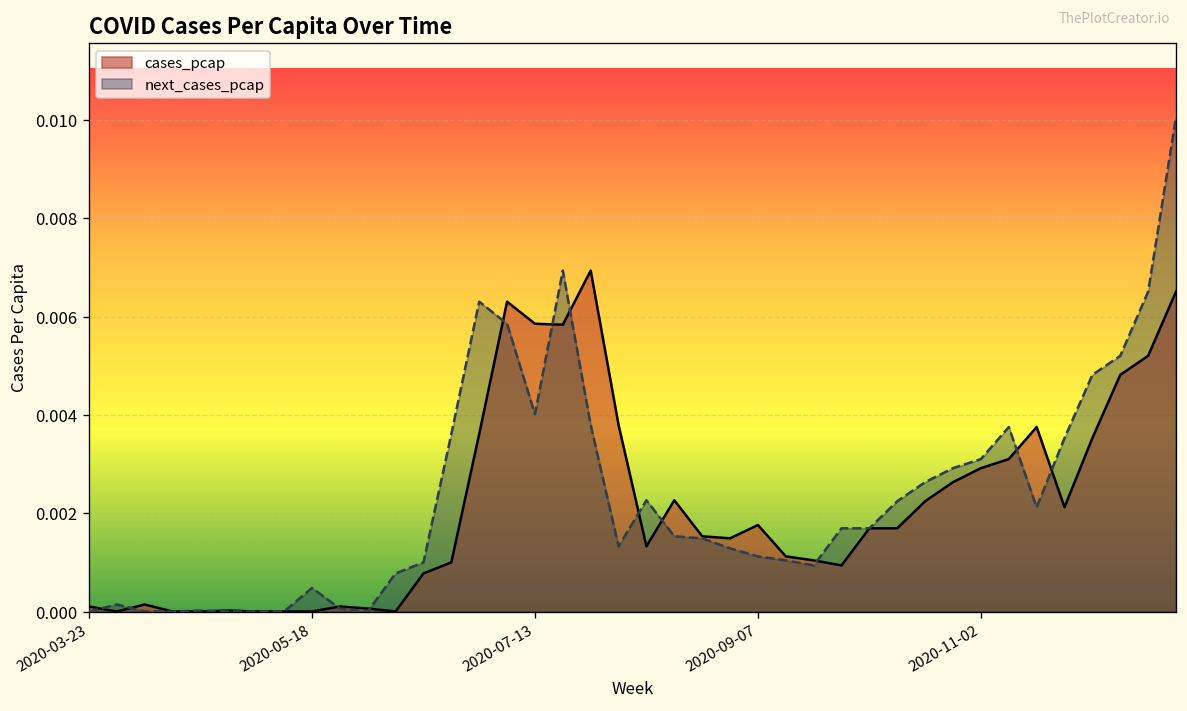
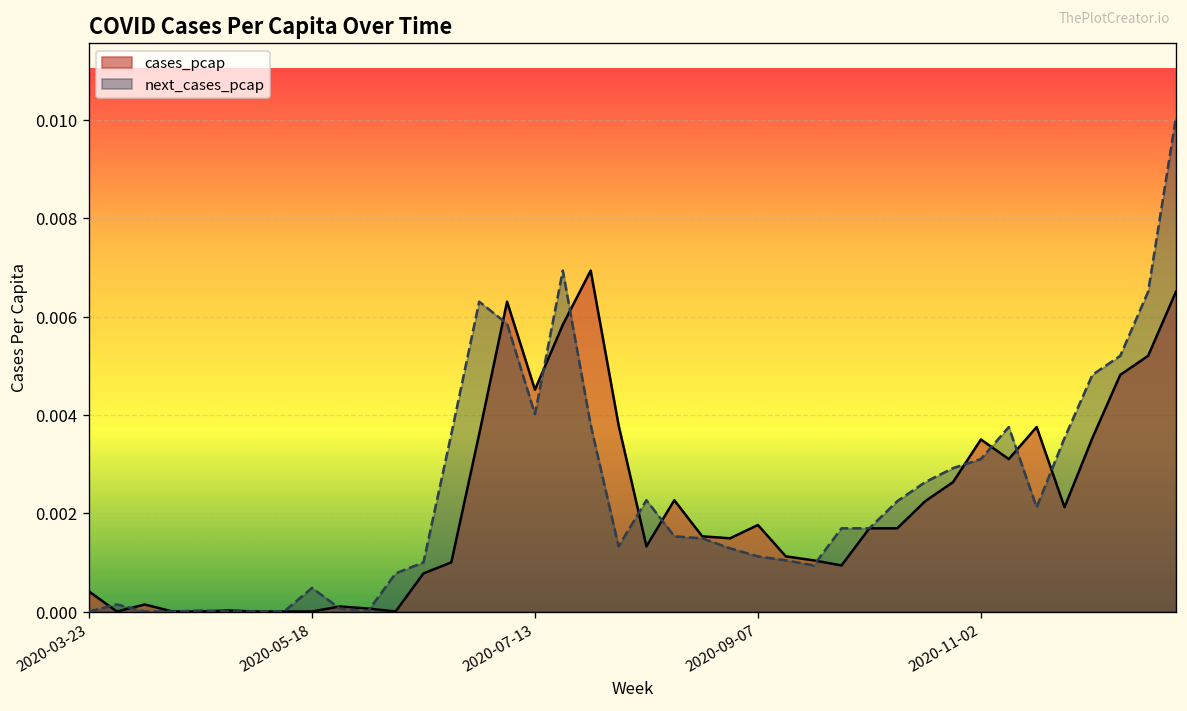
  {
    "cases_pcap": {
-     "2020-03-23": 0.0001,
+     "2020-03-23": 0.0004,
      "2020-05-18": 0.0000,
-     "2020-07-13": 0.0059,
+     "2020-07-13": 0.0045,
      "2020-09-07": 0.0018,
-     "2020-11-02": 0.0029
+     "2020-11-02": 0.0035
    },
    "next_cases_pcap": {
      "2020-03-23": 0.0000,
      "2020-05-18": 0.0005,
      "2020-07-13": 0.0040,
      "2020-09-07": 0.0011,
      "2020-11-02": 0.0031
    }
  }
